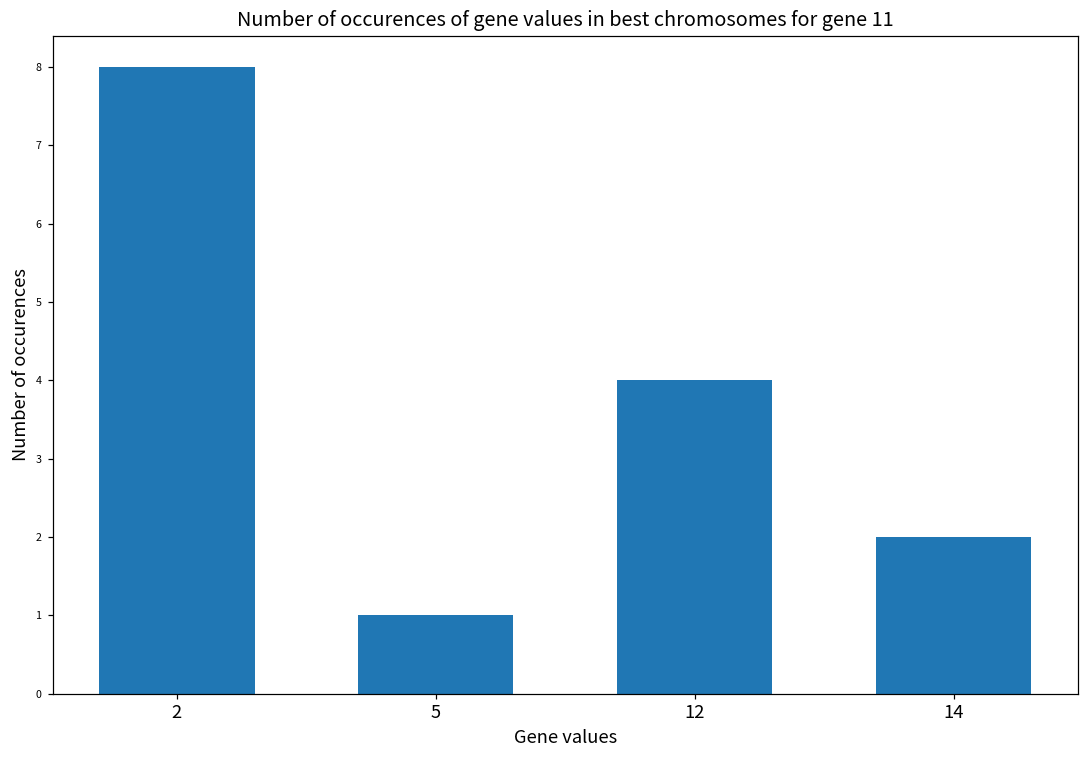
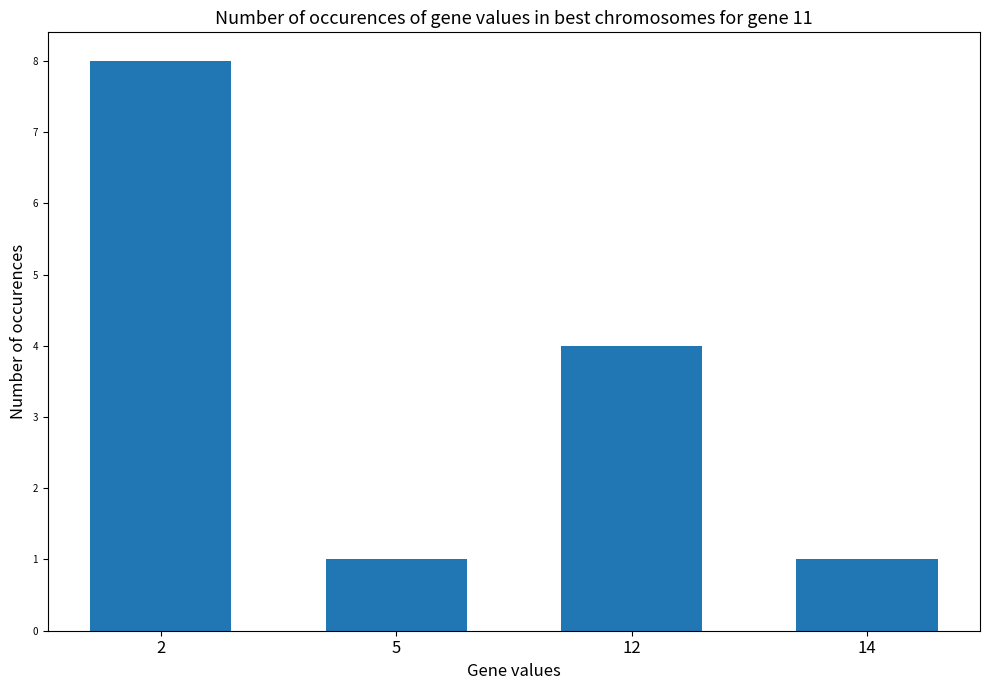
  {
    "2": 8,
    "5": 1,
    "12": 4,
-   "14": 2
+   "14": 1
  }
